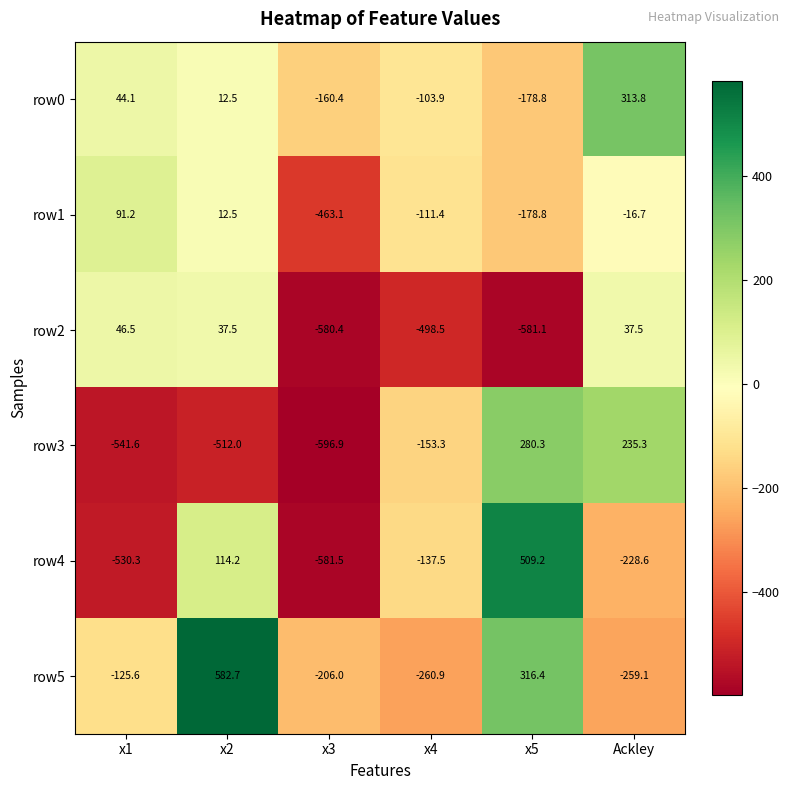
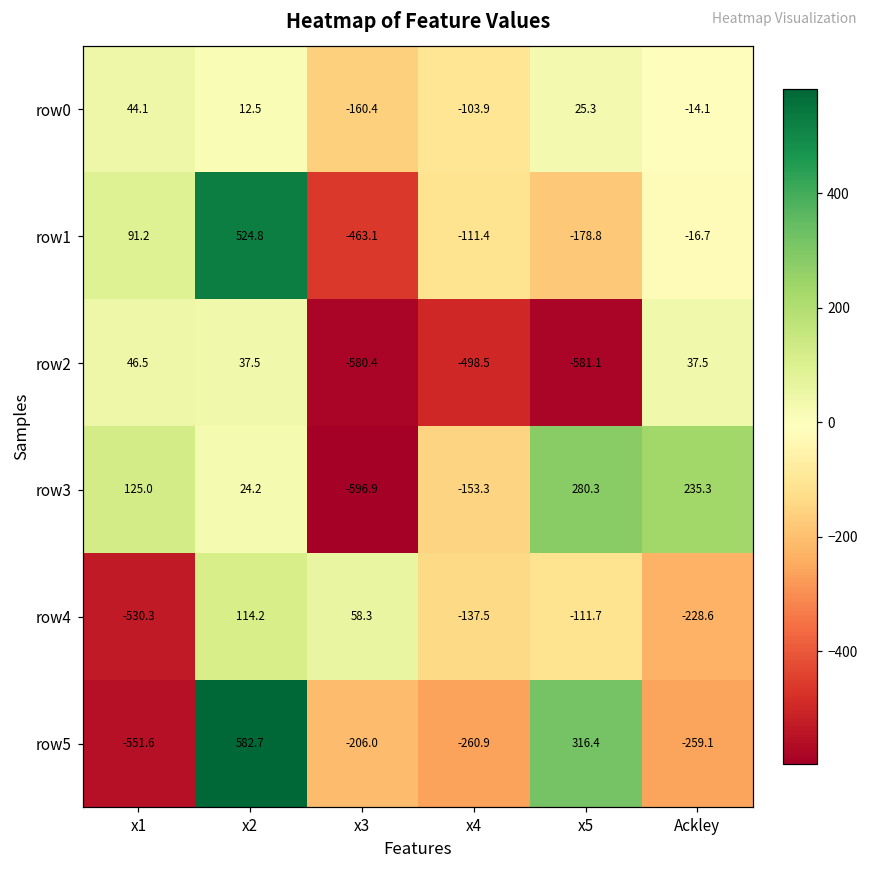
  {
    "row0": {
      "x1": 44.1,
      "x2": 12.5,
      "x3": -160.4,
      "x4": -103.9,
-     "x5": -178.8,
-     "Ackley": 313.8
+     "x5": 25.3,
+     "Ackley": -14.1
    },
    "row1": {
      "x1": 91.2,
-     "x2": 12.5,
+     "x2": 524.8,
      "x3": -463.1,
      "x4": -111.4,
      "x5": -178.8,
      "Ackley": -16.7
    },
    "row2": {
      "x1": 46.5,
      "x2": 37.5,
      "x3": -580.4,
      "x4": -498.5,
      "x5": -581.1,
      "Ackley": 37.5
    },
    "row3": {
-     "x1": -541.6,
-     "x2": -512.0,
+     "x1": 125.0,
+     "x2": 24.2,
      "x3": -596.9,
      "x4": -153.3,
      "x5": 280.3,
      "Ackley": 235.3
    },
    "row4": {
      "x1": -530.3,
      "x2": 114.2,
-     "x3": -581.5,
+     "x3": 58.3,
      "x4": -137.5,
-     "x5": 509.2,
+     "x5": -111.7,
      "Ackley": -228.6
    },
    "row5": {
-     "x1": -125.6,
+     "x1": -551.6,
      "x2": 582.7,
      "x3": -206.0,
      "x4": -260.9,
      "x5": 316.4,
      "Ackley": -259.1
    }
  }
